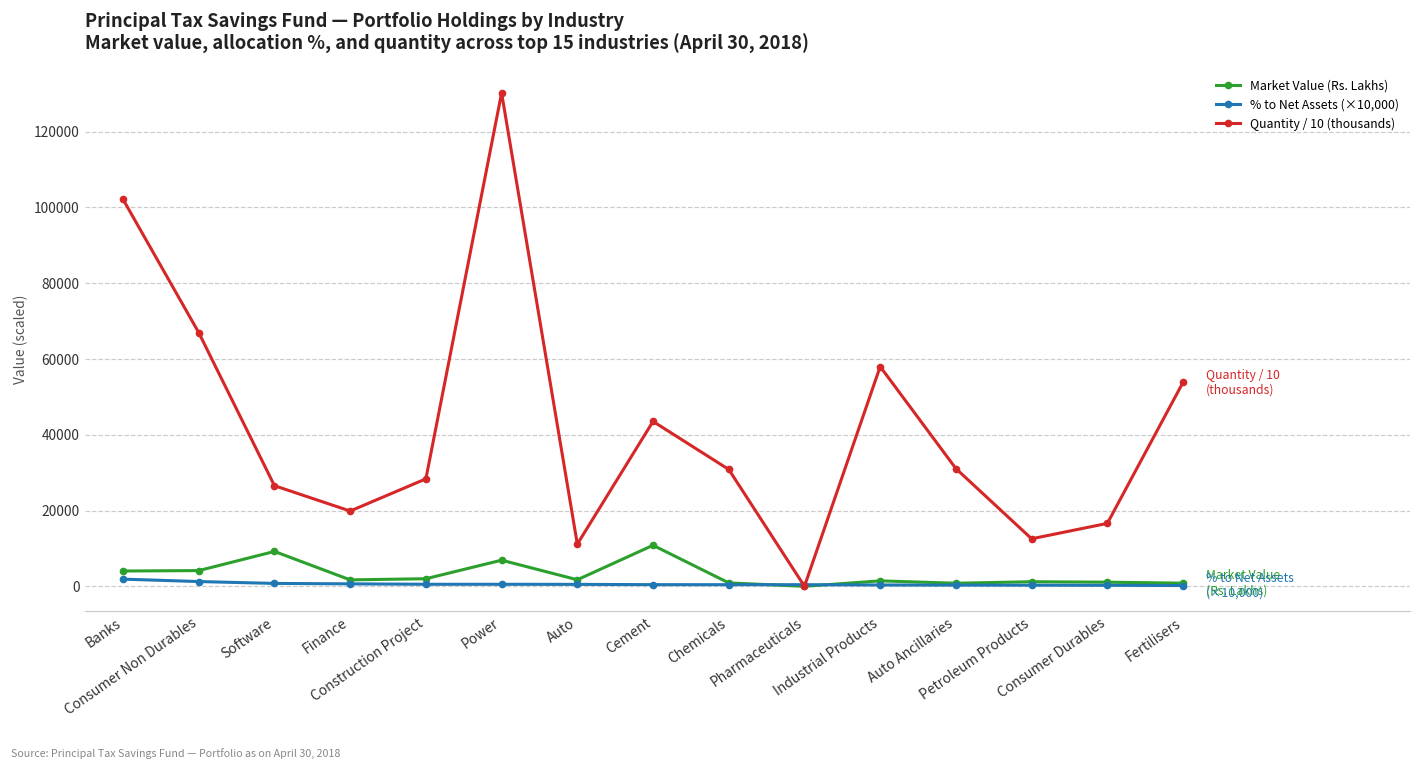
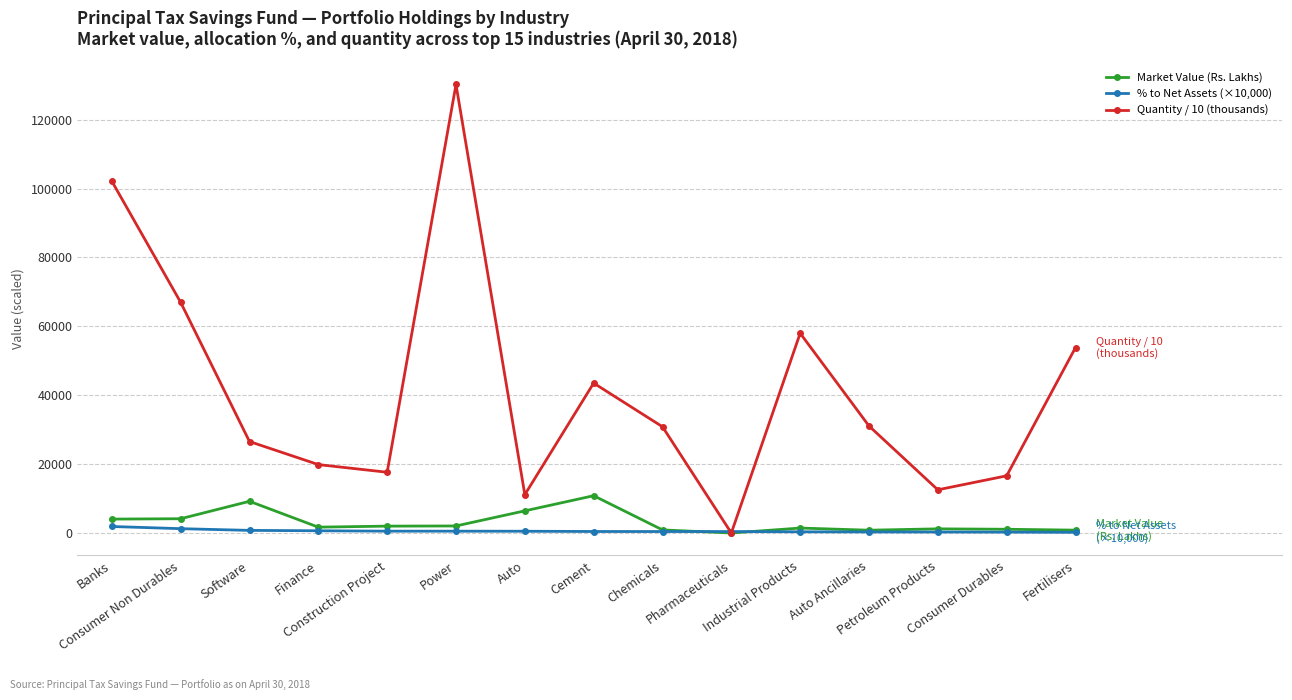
  {
    "Market Value (Rs. Lakhs)": {
      "Banks": 4000,
      "Consumer Non Durables": 4000,
      "Software": 9000,
      "Finance": 2000,
      "Construction Project": 2000,
-     "Power": 7000,
-     "Auto": 2000,
+     "Power": 2000,
+     "Auto": 6000,
      "Cement": 11000,
      "Industrial Products": 1000,
      "Petroleum Products": 1000,
      "Consumer Durables": 1000
    },
    "% to Net Assets (×10,000)": {
      "Banks": 2000,
      "Consumer Non Durables": 1000,
      "Software": 1000,
      "Finance": 1000,
      "Construction Project": 1000,
      "Power": 1000,
      "Auto": 1000,
      "Cement": 0,
      "Industrial Products": 0,
      "Petroleum Products": 0,
      "Consumer Durables": 0
    },
    "Quantity / 10 (thousands)": {
      "Banks": 102000,
      "Consumer Non Durables": 67000,
      "Software": 27000,
      "Finance": 20000,
-     "Construction Project": 28000,
+     "Construction Project": 18000,
      "Power": 130000,
      "Auto": 11000,
      "Cement": 44000,
      "Chemicals": 31000,
      "Industrial Products": 58000,
      "Auto Ancillaries": 31000,
      "Petroleum Products": 13000,
      "Consumer Durables": 17000
    }
  }
